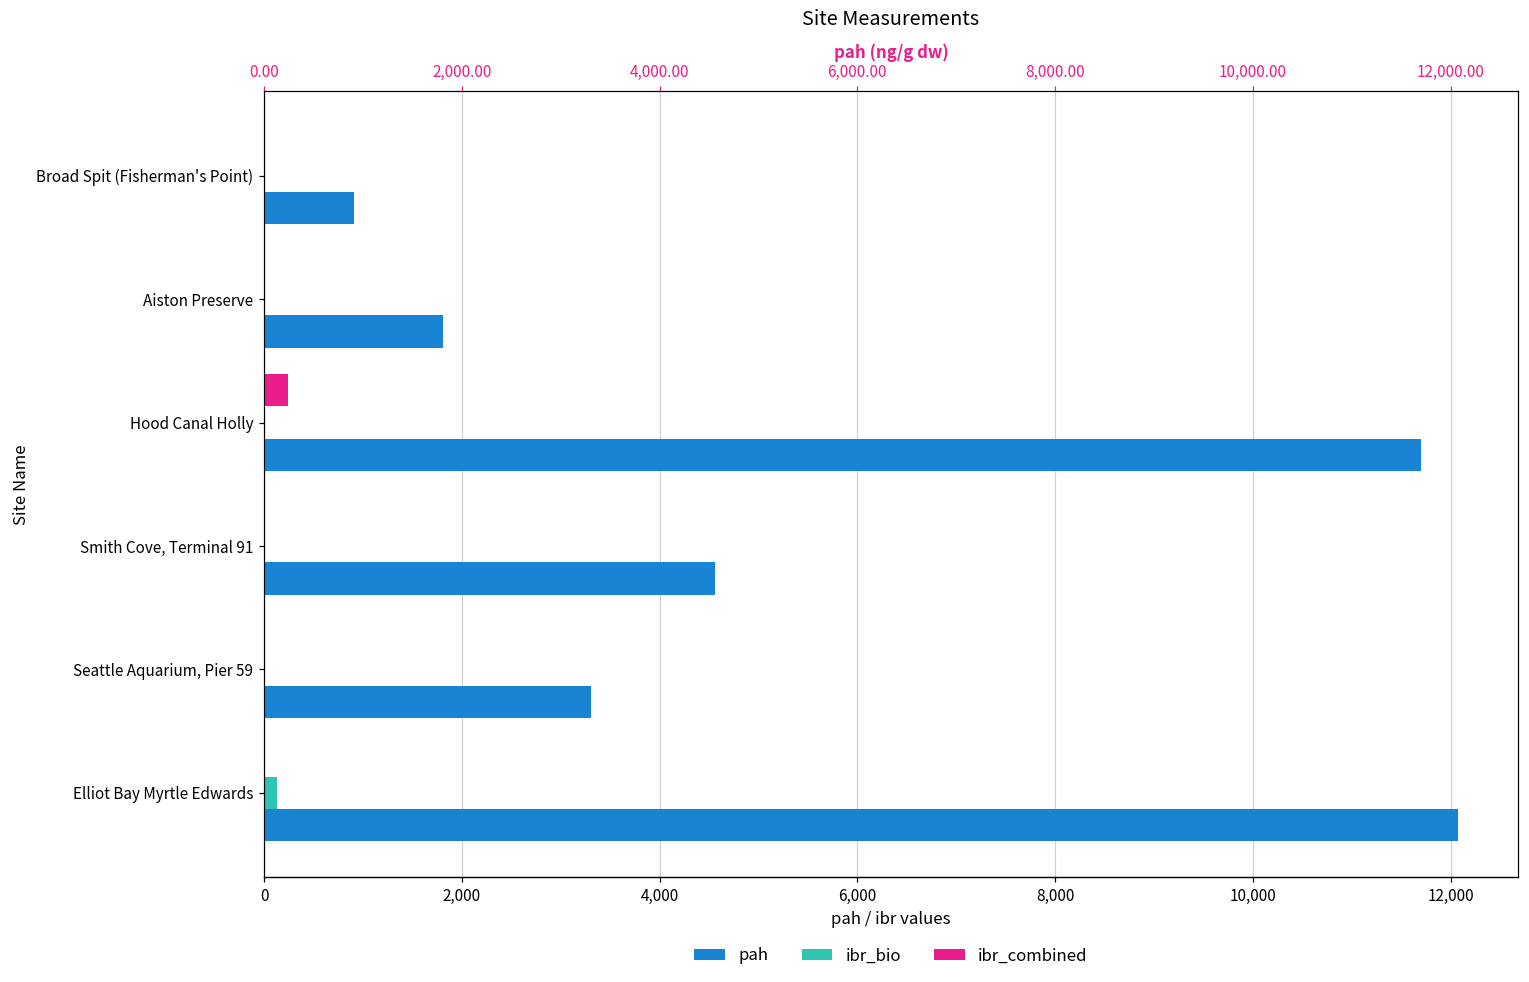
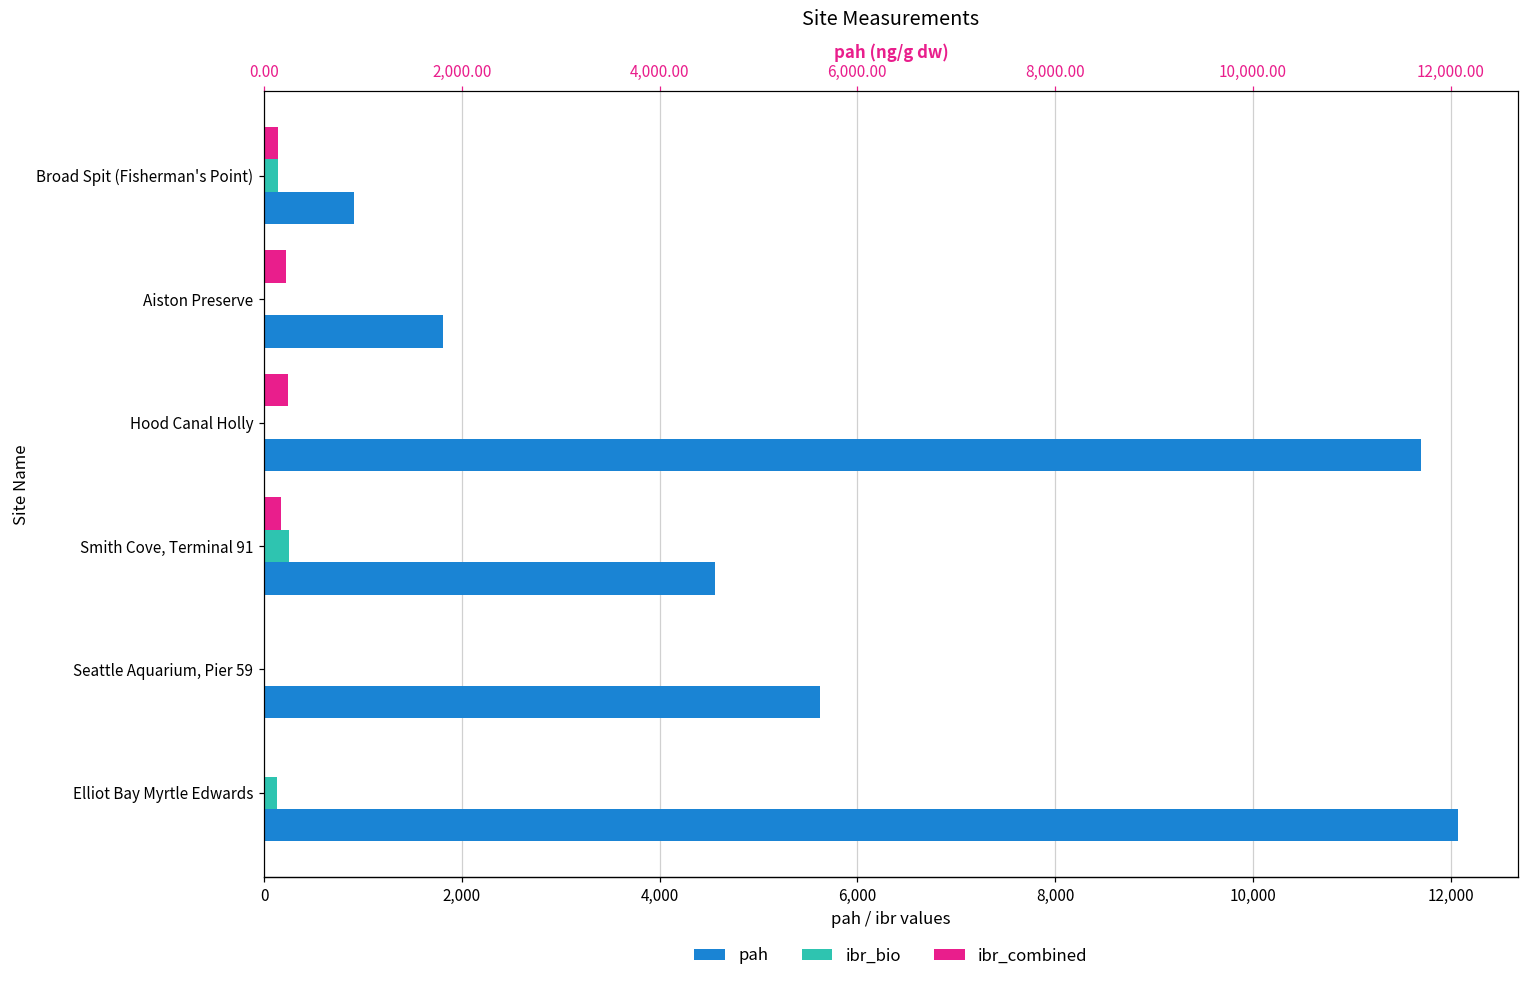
  {
    "pah": {
      "Broad Spit (Fisherman's Point)": "900",
      "Aiston Preserve": "1,800",
      "Hood Canal Holly": "11,700",
      "Smith Cove, Terminal 91": "4,600",
-     "Seattle Aquarium, Pier 59": "3,300",
+     "Seattle Aquarium, Pier 59": "5,600",
      "Elliot Bay Myrtle Edwards": "12,100"
    },
    "ibr_bio": {
-     "Broad Spit (Fisherman's Point)": "0",
-     "Smith Cove, Terminal 91": "0",
+     "Broad Spit (Fisherman's Point)": "100",
+     "Smith Cove, Terminal 91": "300",
      "Elliot Bay Myrtle Edwards": "100"
    },
    "ibr_combined": {
-     "Broad Spit (Fisherman's Point)": "0",
-     "Aiston Preserve": "0",
+     "Broad Spit (Fisherman's Point)": "100",
+     "Aiston Preserve": "200",
      "Hood Canal Holly": "200",
-     "Smith Cove, Terminal 91": "0"
+     "Smith Cove, Terminal 91": "200"
    }
  }
